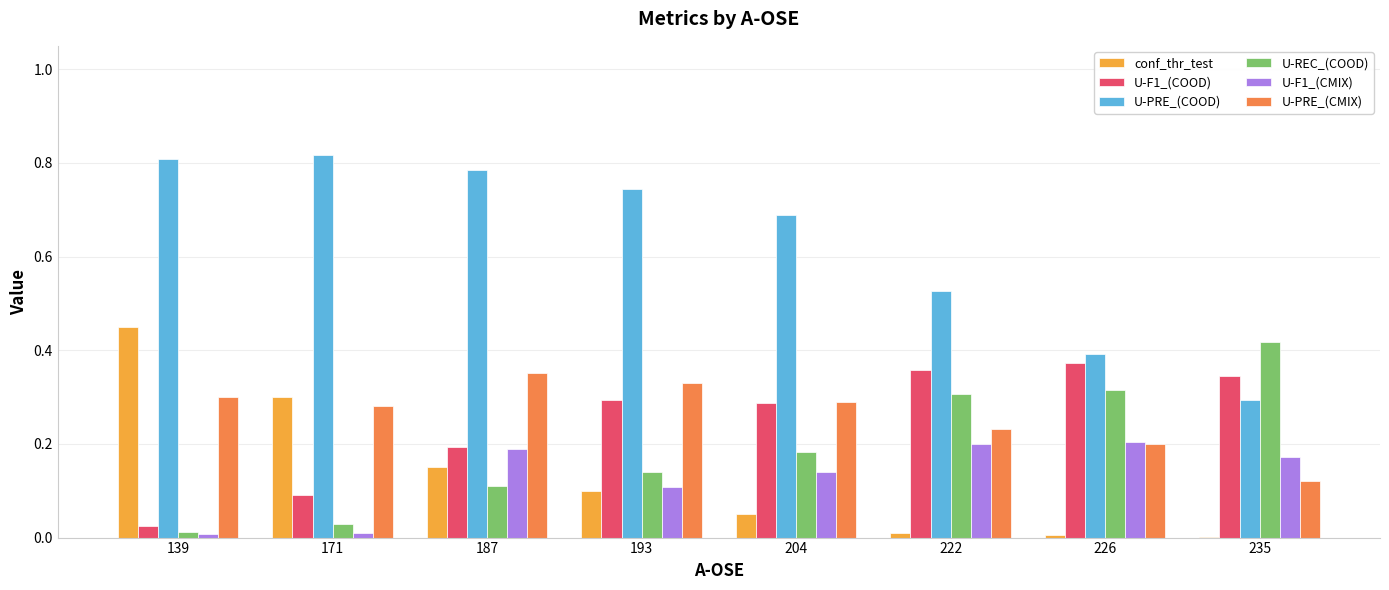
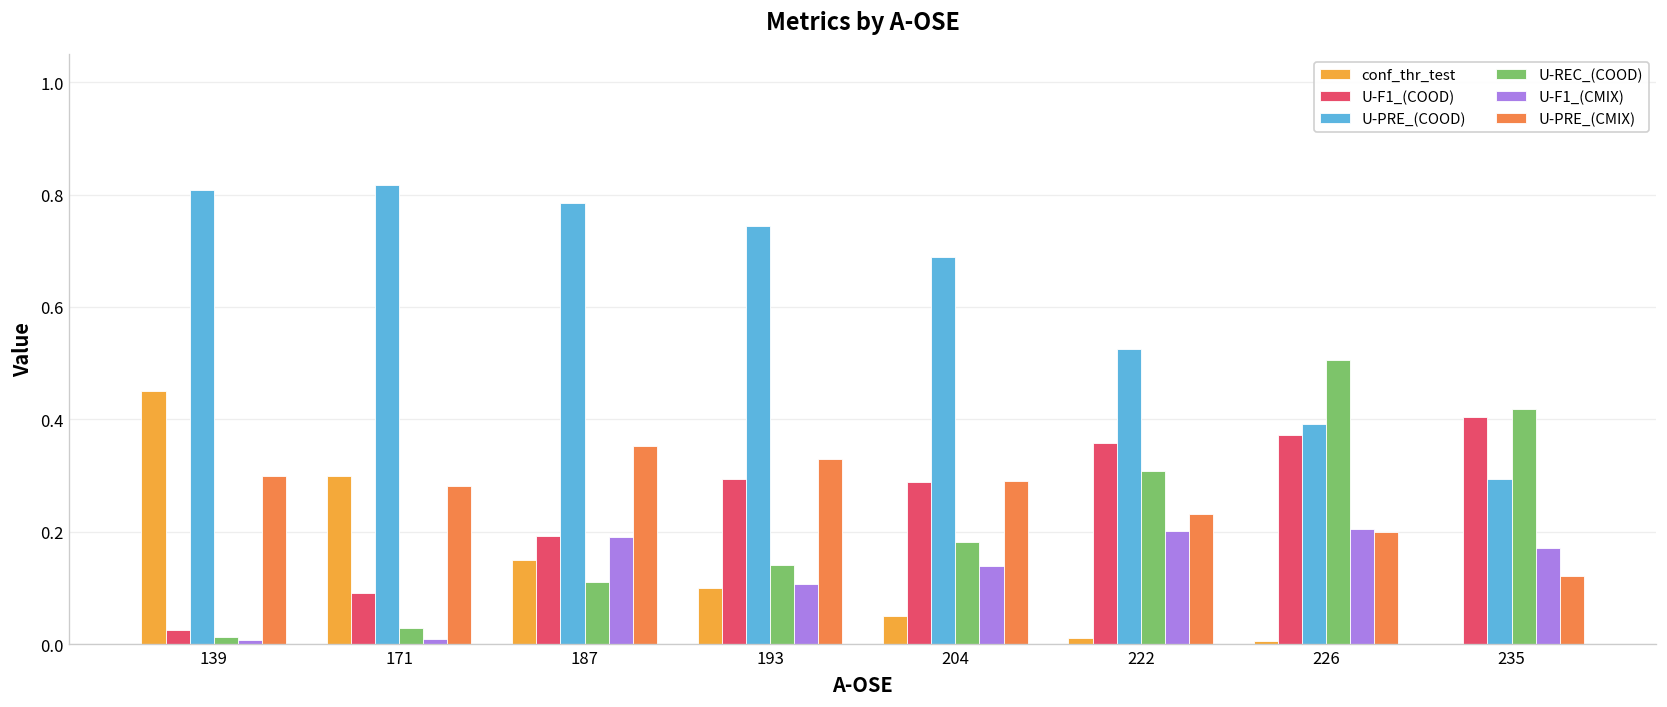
  {
    "U-F1_(COOD)": {
      "139": 0.02,
      "171": 0.09,
      "187": 0.19,
      "193": 0.29,
      "204": 0.29,
      "222": 0.36,
      "226": 0.37,
-     "235": 0.35
+     "235": 0.40
    },
    "U-PRE_(COOD)": {
      "139": 0.81,
      "171": 0.82,
      "187": 0.78,
      "193": 0.74,
      "204": 0.69,
      "222": 0.53,
      "226": 0.39,
      "235": 0.29
    },
    "U-REC_(COOD)": {
      "139": 0.01,
      "171": 0.03,
      "187": 0.11,
      "193": 0.14,
      "204": 0.18,
      "222": 0.31,
-     "226": 0.32,
+     "226": 0.51,
      "235": 0.42
    },
    "U-F1_(CMIX)": {
      "139": 0.01,
      "171": 0.01,
      "187": 0.19,
      "193": 0.11,
      "204": 0.14,
      "222": 0.20,
      "226": 0.20,
      "235": 0.17
    }
  }
